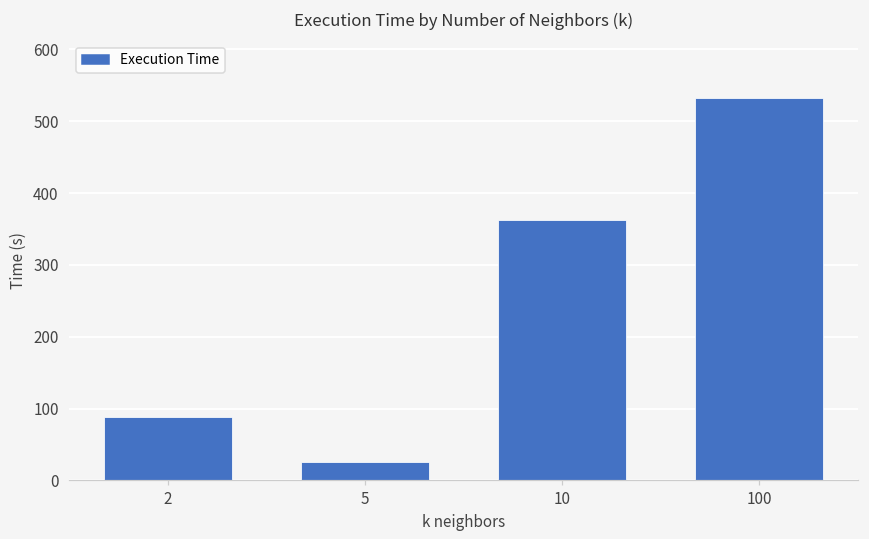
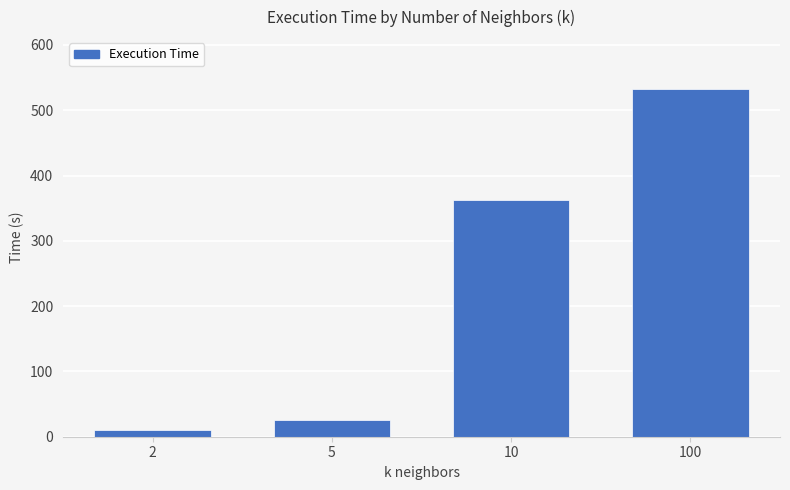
  {
-   "2": 90,
+   "2": 10,
    "5": 30,
    "10": 360,
    "100": 530
  }
